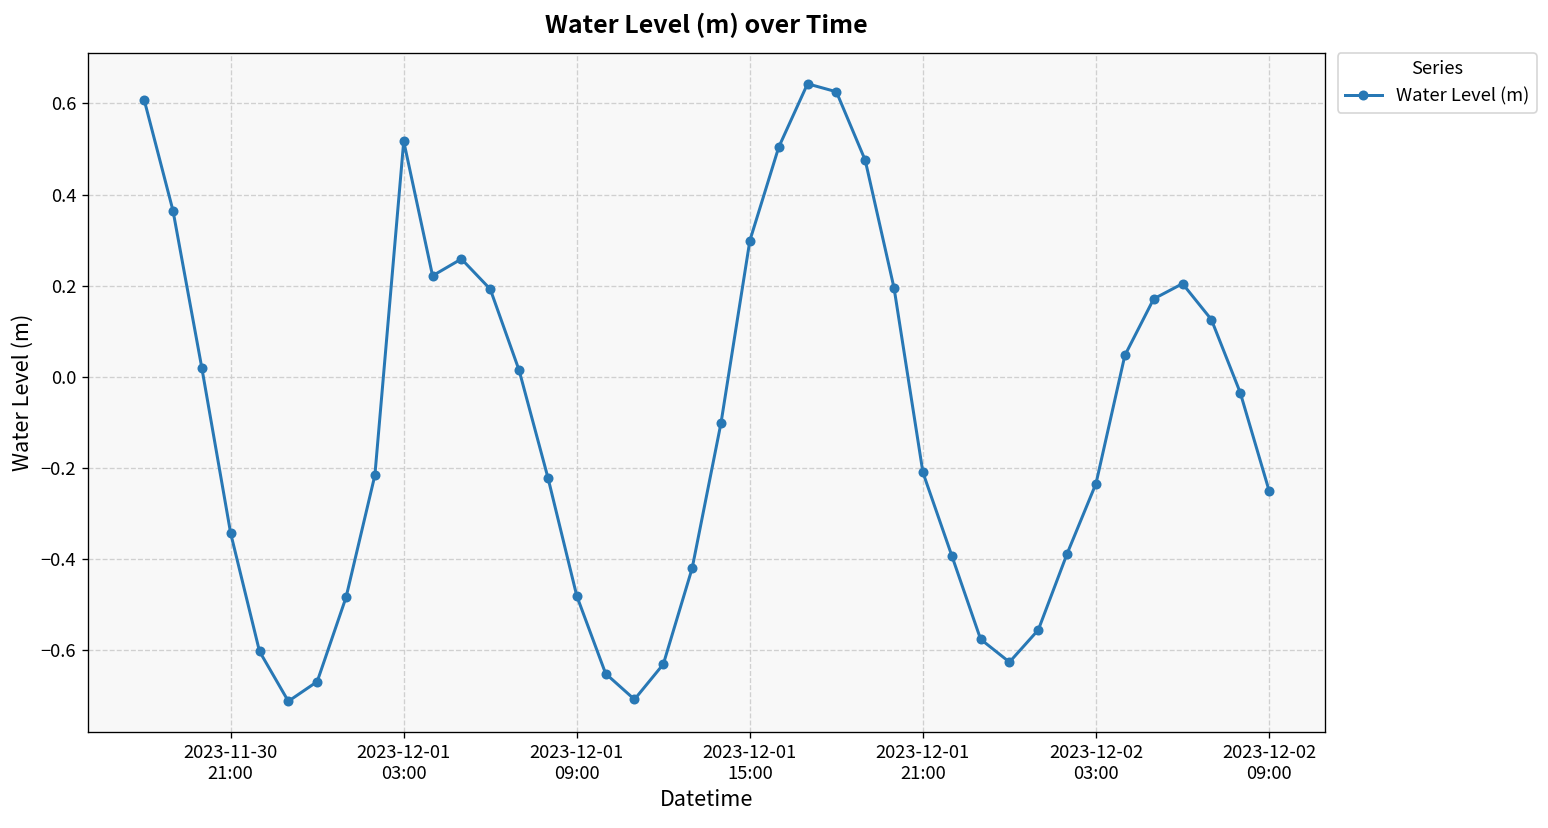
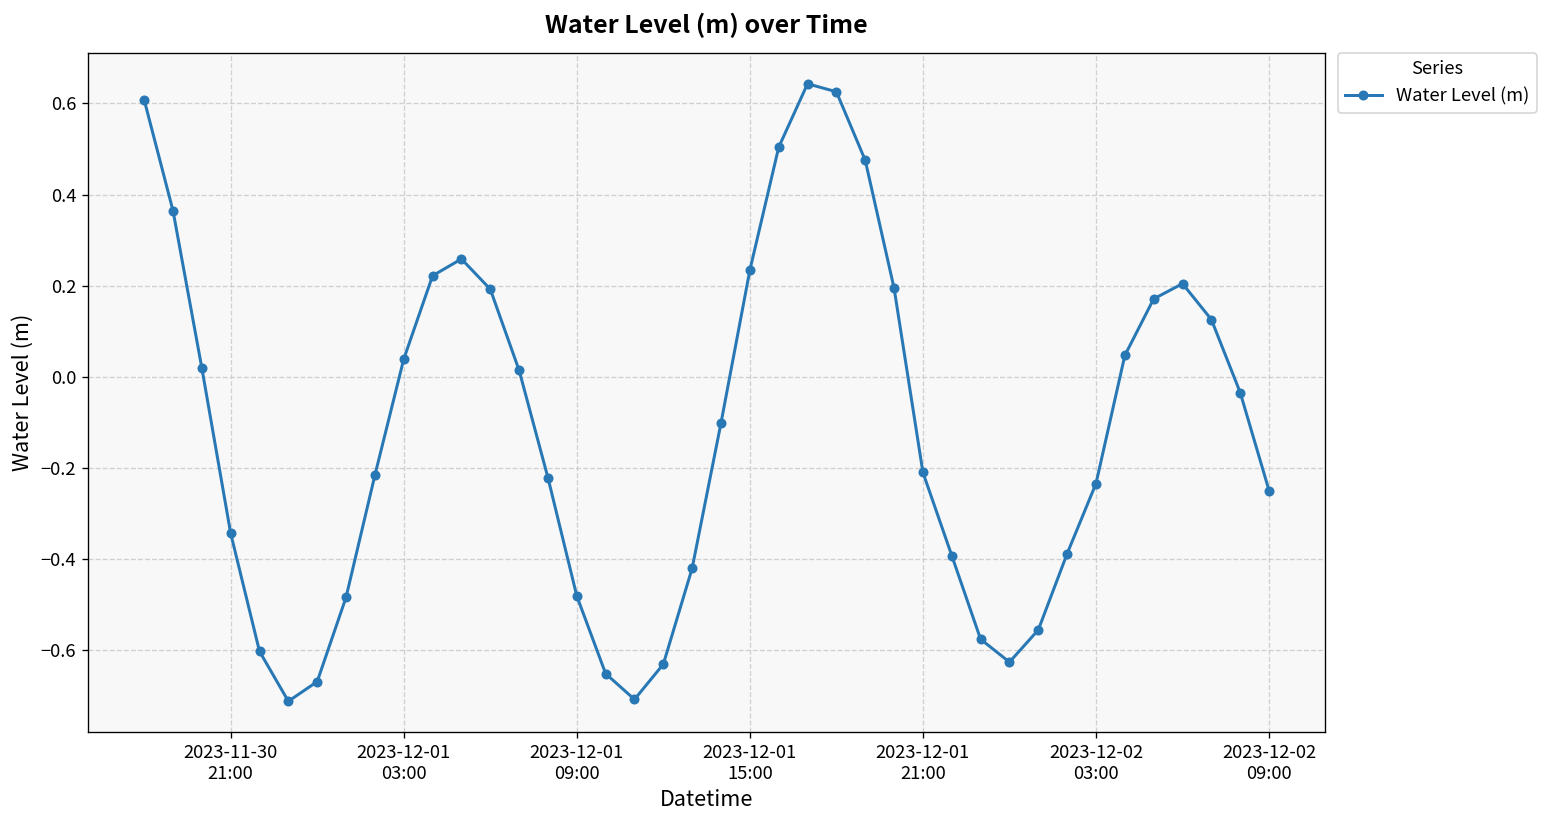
  {
    "2023-11-30 21:00": -0.34,
-   "2023-12-01 03:00": 0.52,
+   "2023-12-01 03:00": 0.04,
    "2023-12-01 09:00": -0.48,
-   "2023-12-01 15:00": 0.30,
+   "2023-12-01 15:00": 0.23,
    "2023-12-01 21:00": -0.21,
    "2023-12-02 03:00": -0.23,
    "2023-12-02 09:00": -0.25
  }
